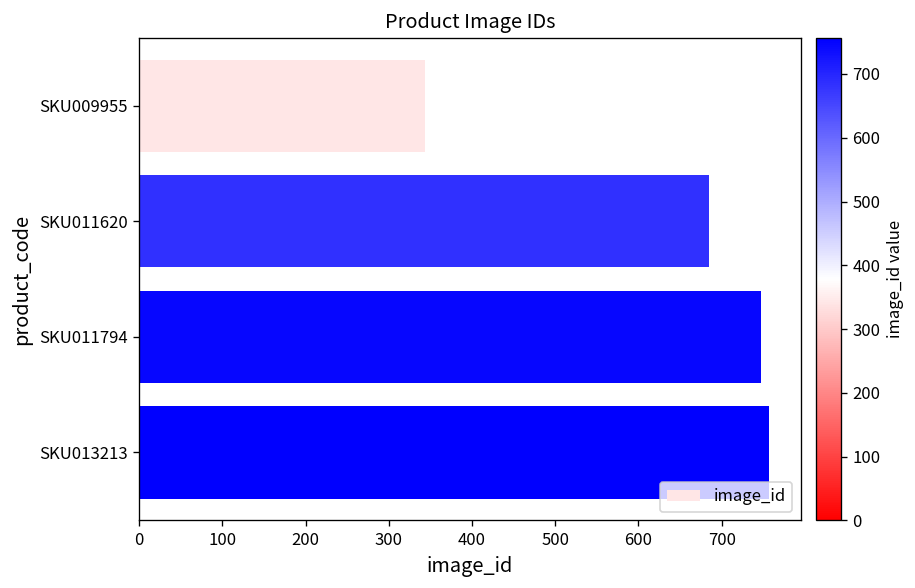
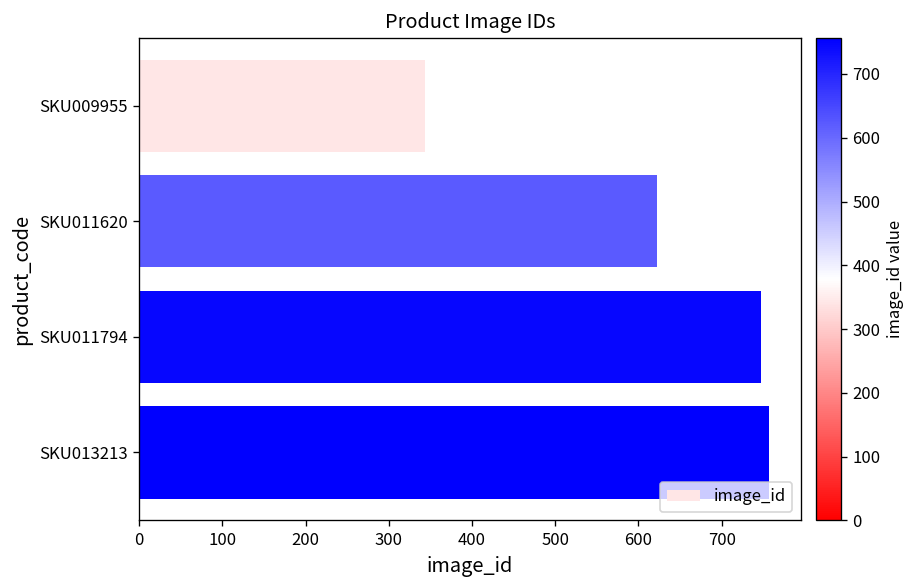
  {
    "SKU009955": 340,
-   "SKU011620": 690,
+   "SKU011620": 620,
    "SKU011794": 750,
    "SKU013213": 760
  }
